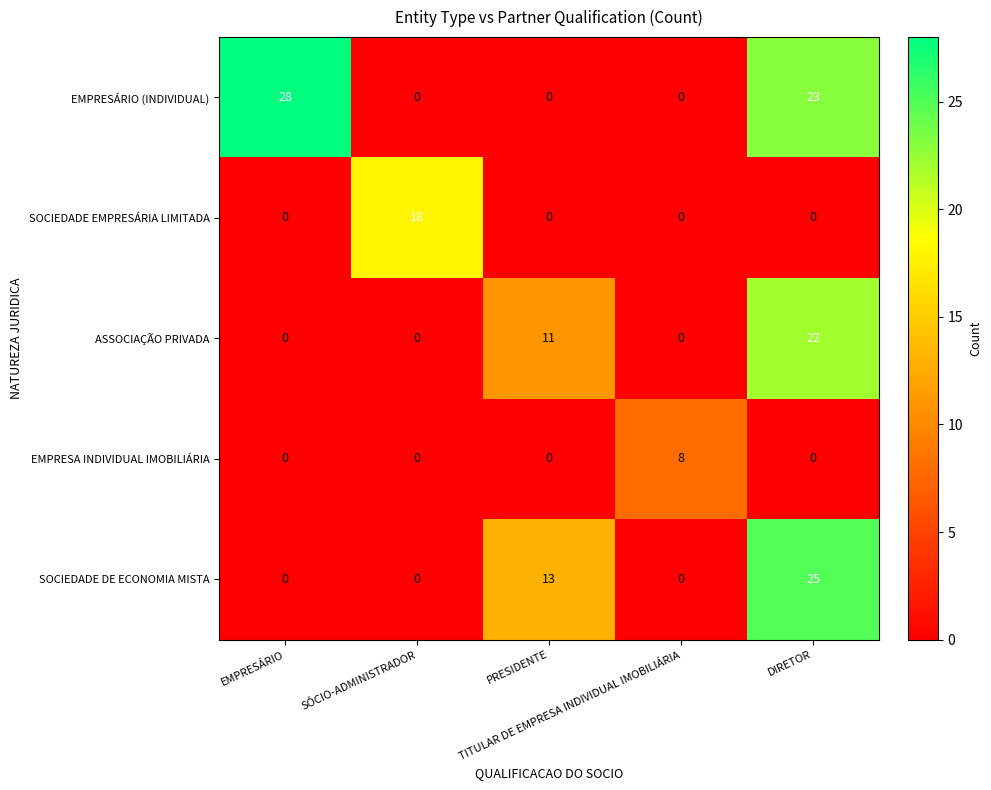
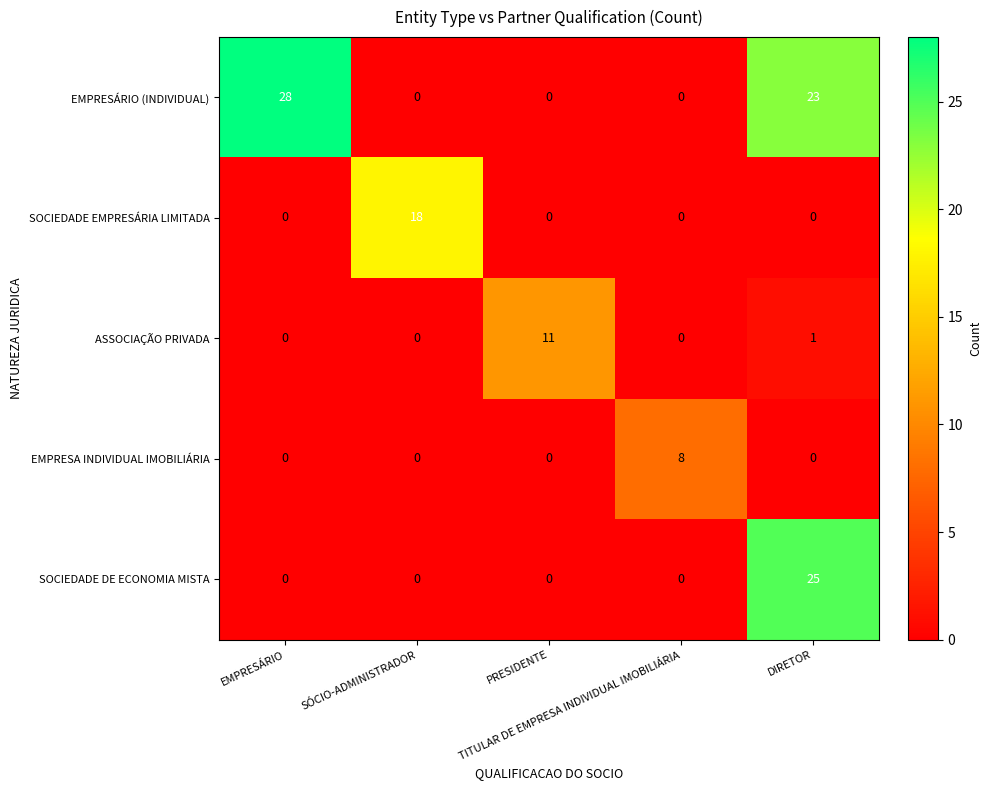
  {
    "EMPRESÁRIO (INDIVIDUAL)": {
      "EMPRESÁRIO": 28,
      "SÓCIO-ADMINISTRADOR": 0,
      "PRESIDENTE": 0,
      "TITULAR DE EMPRESA INDIVIDUAL IMOBILIÁRIA": 0,
      "DIRETOR": 23
    },
    "SOCIEDADE EMPRESÁRIA LIMITADA": {
      "EMPRESÁRIO": 0,
      "SÓCIO-ADMINISTRADOR": 18,
      "PRESIDENTE": 0,
      "TITULAR DE EMPRESA INDIVIDUAL IMOBILIÁRIA": 0,
      "DIRETOR": 0
    },
    "ASSOCIAÇÃO PRIVADA": {
      "EMPRESÁRIO": 0,
      "SÓCIO-ADMINISTRADOR": 0,
      "PRESIDENTE": 11,
      "TITULAR DE EMPRESA INDIVIDUAL IMOBILIÁRIA": 0,
-     "DIRETOR": 22
+     "DIRETOR": 1
    },
    "EMPRESA INDIVIDUAL IMOBILIÁRIA": {
      "EMPRESÁRIO": 0,
      "SÓCIO-ADMINISTRADOR": 0,
      "PRESIDENTE": 0,
      "TITULAR DE EMPRESA INDIVIDUAL IMOBILIÁRIA": 8,
      "DIRETOR": 0
    },
    "SOCIEDADE DE ECONOMIA MISTA": {
      "EMPRESÁRIO": 0,
      "SÓCIO-ADMINISTRADOR": 0,
-     "PRESIDENTE": 13,
+     "PRESIDENTE": 0,
      "TITULAR DE EMPRESA INDIVIDUAL IMOBILIÁRIA": 0,
      "DIRETOR": 25
    }
  }
